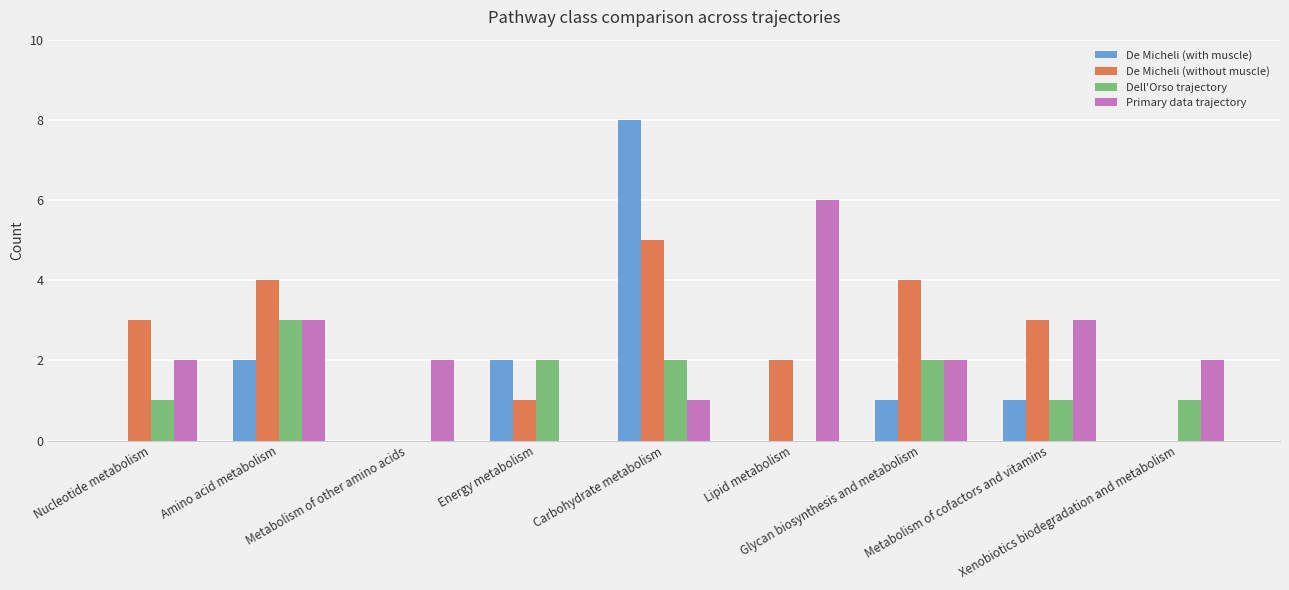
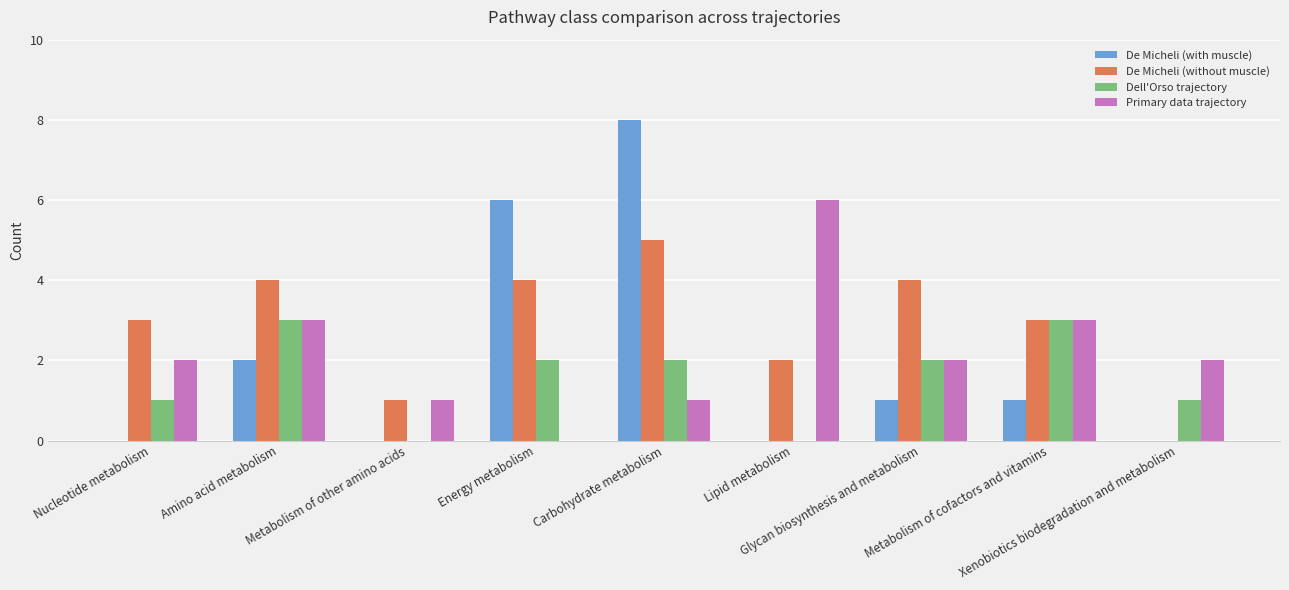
  {
    "De Micheli (with muscle)": {
      "Nucleotide metabolism": 0,
      "Amino acid metabolism": 2,
      "Metabolism of other amino acids": 0,
-     "Energy metabolism": 2,
+     "Energy metabolism": 6,
      "Carbohydrate metabolism": 8,
      "Lipid metabolism": 0,
      "Glycan biosynthesis and metabolism": 1,
      "Metabolism of cofactors and vitamins": 1,
      "Xenobiotics biodegradation and metabolism": 0
    },
    "De Micheli (without muscle)": {
      "Nucleotide metabolism": 3,
      "Amino acid metabolism": 4,
-     "Metabolism of other amino acids": 0,
-     "Energy metabolism": 1,
+     "Metabolism of other amino acids": 1,
+     "Energy metabolism": 4,
      "Carbohydrate metabolism": 5,
      "Lipid metabolism": 2,
      "Glycan biosynthesis and metabolism": 4,
      "Metabolism of cofactors and vitamins": 3,
      "Xenobiotics biodegradation and metabolism": 0
    },
    "Dell'Orso trajectory": {
      "Nucleotide metabolism": 1,
      "Amino acid metabolism": 3,
      "Metabolism of other amino acids": 0,
      "Energy metabolism": 2,
      "Carbohydrate metabolism": 2,
      "Lipid metabolism": 0,
      "Glycan biosynthesis and metabolism": 2,
-     "Metabolism of cofactors and vitamins": 1,
+     "Metabolism of cofactors and vitamins": 3,
      "Xenobiotics biodegradation and metabolism": 1
    },
    "Primary data trajectory": {
      "Nucleotide metabolism": 2,
      "Amino acid metabolism": 3,
-     "Metabolism of other amino acids": 2,
+     "Metabolism of other amino acids": 1,
      "Energy metabolism": 0,
      "Carbohydrate metabolism": 1,
      "Lipid metabolism": 6,
      "Glycan biosynthesis and metabolism": 2,
      "Metabolism of cofactors and vitamins": 3,
      "Xenobiotics biodegradation and metabolism": 2
    }
  }
